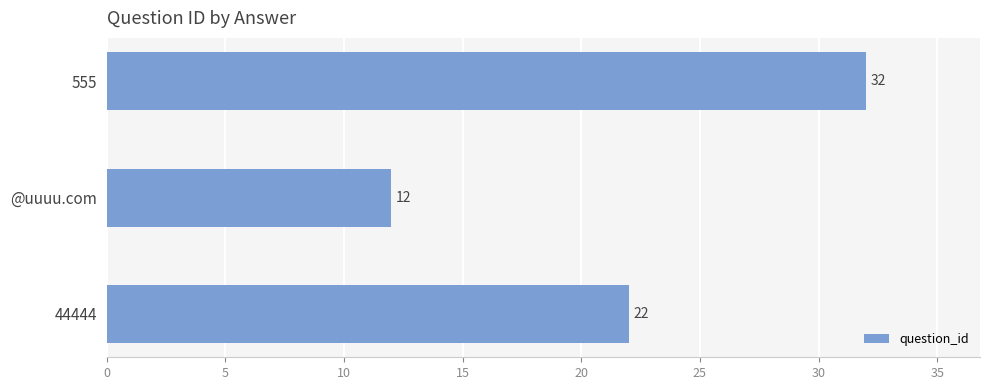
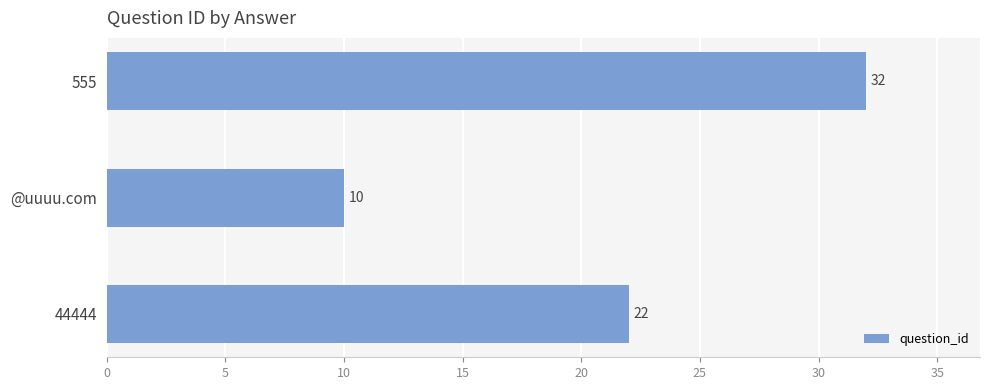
  {
    "555": 32,
-   "@uuuu.com": 12,
+   "@uuuu.com": 10,
    "44444": 22
  }
